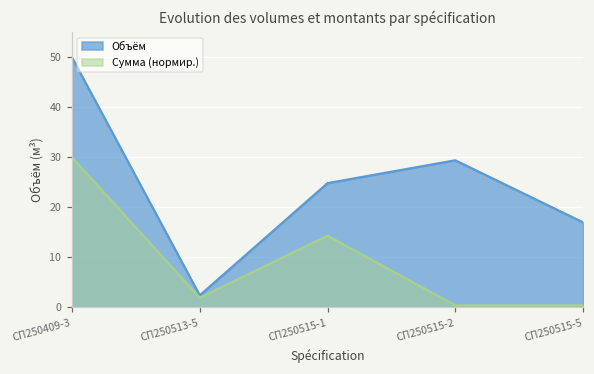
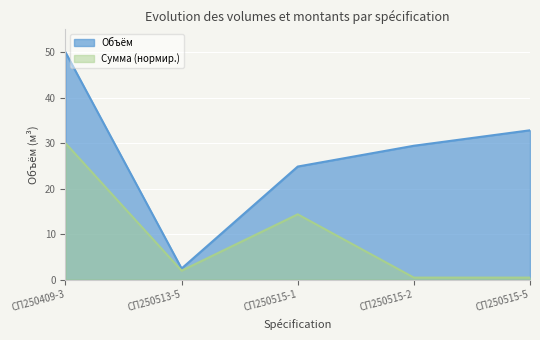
  {
    "Объём": {
      "СП250409-3": 50,
      "СП250515-1": 25,
      "СП250515-2": 29,
-     "СП250515-5": 17
+     "СП250515-5": 33
    },
    "Сумма (нормир.)": {
      "СП250409-3": 30,
      "СП250515-1": 14,
      "СП250515-2": 0,
      "СП250515-5": 0
    }
  }
